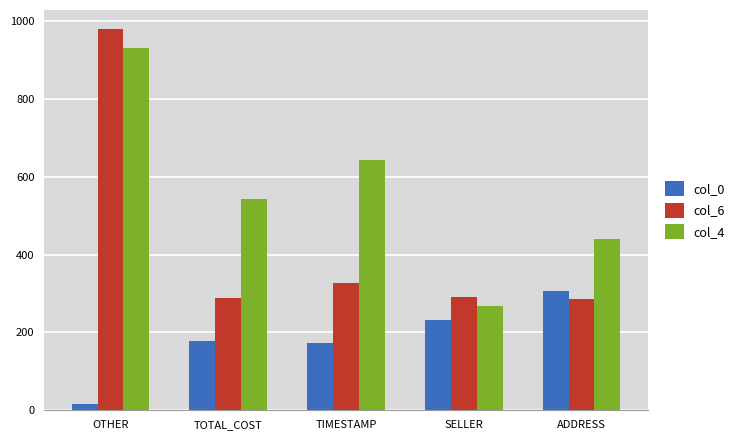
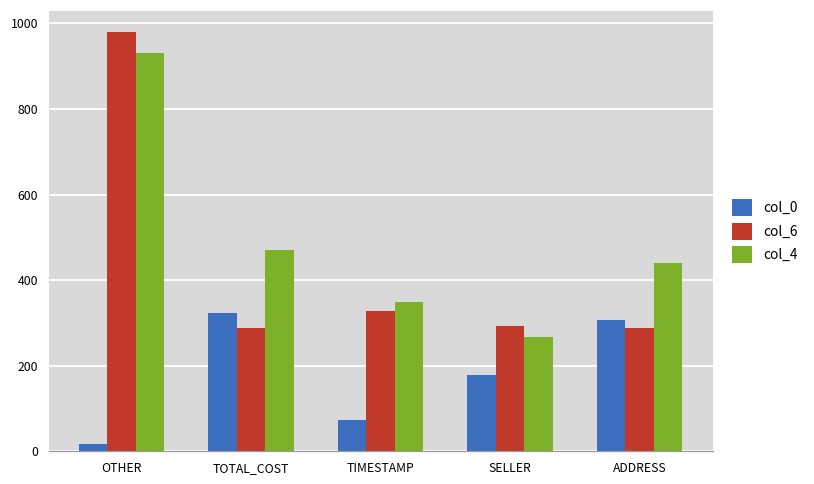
  {
    "col_0": {
      "OTHER": 20,
-     "TOTAL_COST": 180,
-     "TIMESTAMP": 170,
-     "SELLER": 230,
+     "TOTAL_COST": 320,
+     "TIMESTAMP": 70,
+     "SELLER": 180,
      "ADDRESS": 310
    },
    "col_6": {
      "OTHER": 980,
      "TOTAL_COST": 290,
      "TIMESTAMP": 330,
      "SELLER": 290,
      "ADDRESS": 290
    },
    "col_4": {
      "OTHER": 930,
-     "TOTAL_COST": 540,
-     "TIMESTAMP": 640,
+     "TOTAL_COST": 470,
+     "TIMESTAMP": 350,
      "SELLER": 270,
      "ADDRESS": 440
    }
  }
